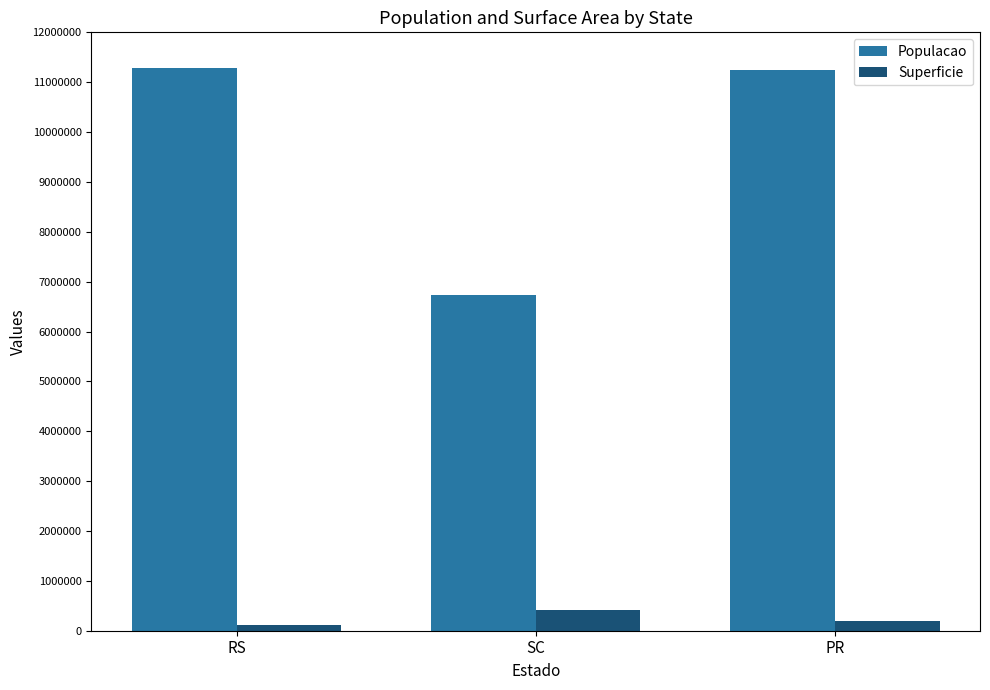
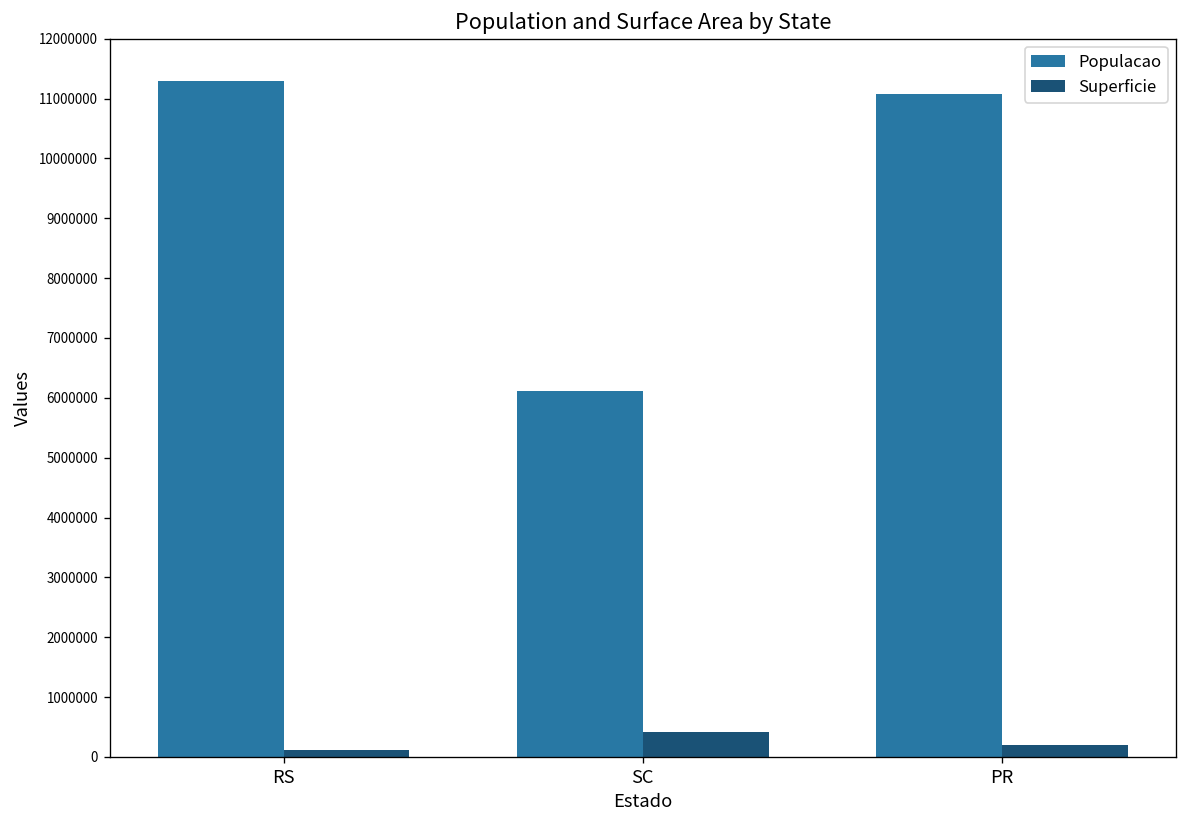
  {
    "Populacao": {
      "RS": 11300000,
-     "SC": 6700000,
-     "PR": 11200000
+     "SC": 6100000,
+     "PR": 11100000
    },
    "Superficie": {
      "RS": 100000,
      "SC": 400000,
      "PR": 200000
    }
  }
